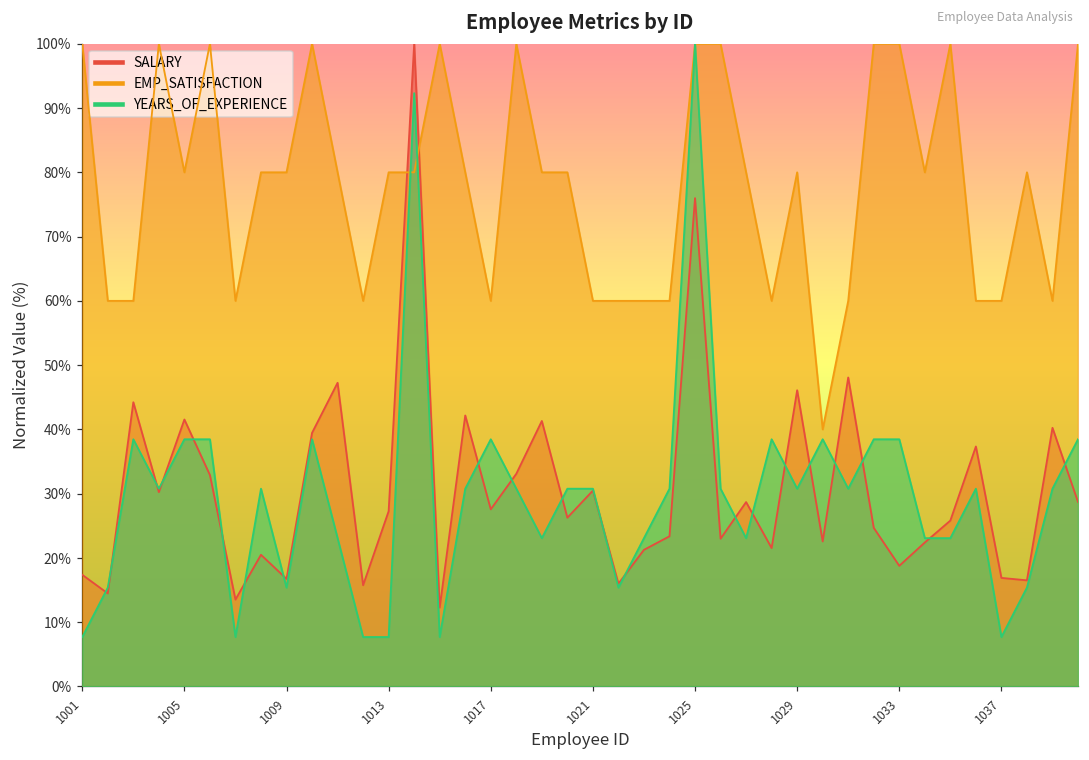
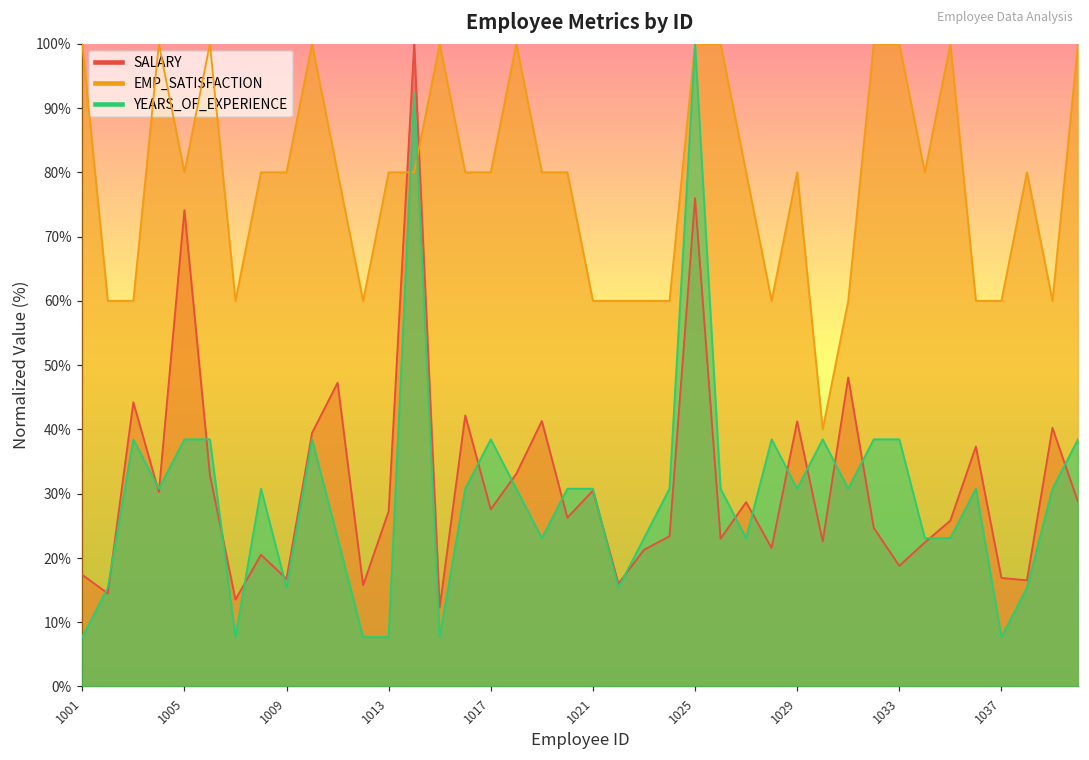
  {
    "SALARY": {
      "1001": "17%",
-     "1005": "42%",
+     "1005": "74%",
      "1009": "17%",
      "1013": "27%",
      "1017": "28%",
      "1025": "76%",
-     "1029": "46%",
+     "1029": "41%",
      "1033": "19%",
      "1037": "17%"
    },
    "EMP_SATISFACTION": {
      "1001": "100%",
      "1005": "80%",
      "1009": "80%",
      "1013": "80%",
-     "1017": "60%",
+     "1017": "80%",
      "1021": "60%",
      "1029": "80%",
      "1033": "100%",
      "1037": "60%"
    },
    "YEARS_OF_EXPERIENCE": {
      "1001": "8%",
      "1005": "38%",
      "1009": "15%",
      "1013": "8%",
      "1017": "38%",
      "1029": "31%",
      "1033": "38%",
      "1037": "8%"
    }
  }
